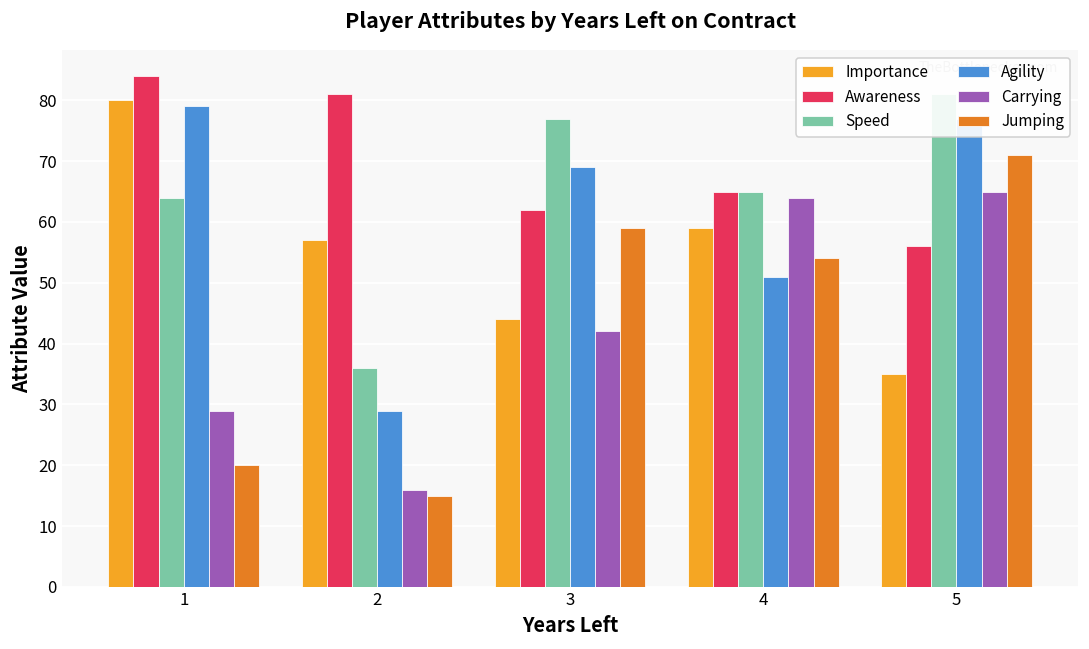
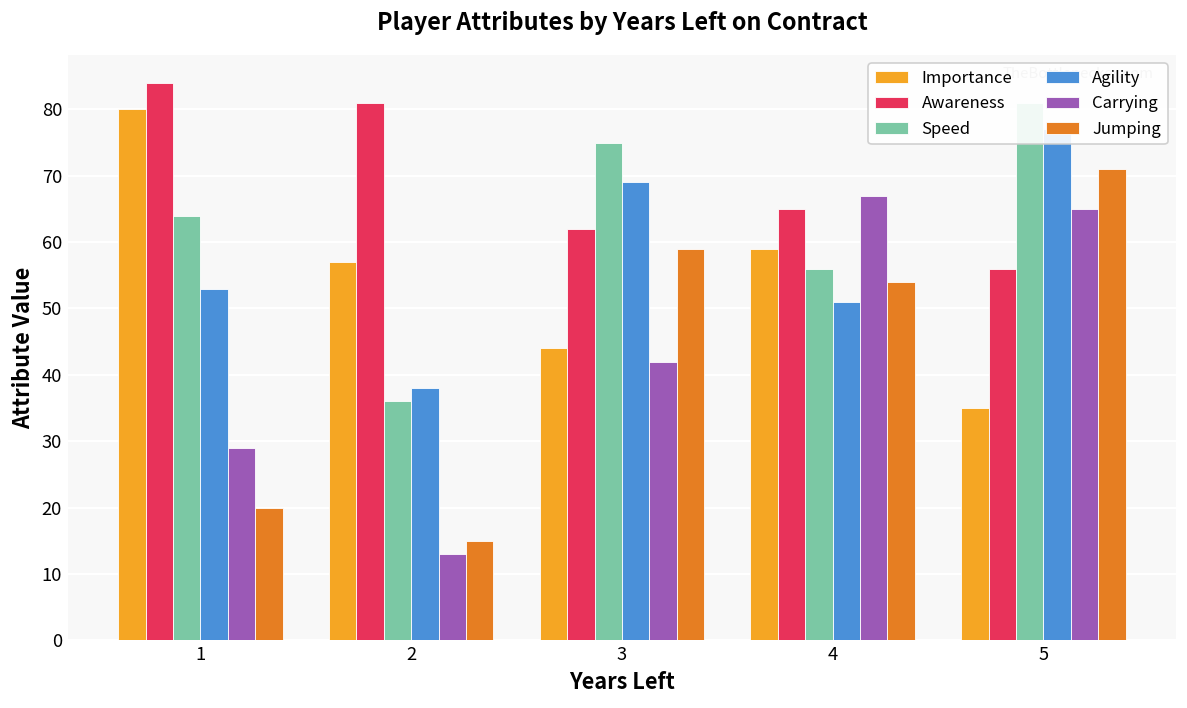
  {
    "Awareness": {
      "1": 84,
      "2": 81,
      "3": 62,
      "4": 65,
      "5": 56
    },
    "Speed": {
      "1": 64,
      "2": 36,
-     "3": 77,
-     "4": 65
+     "3": 75,
+     "4": 56
    },
    "Agility": {
-     "1": 79,
-     "2": 29,
+     "1": 53,
+     "2": 38,
      "3": 69,
      "4": 51
    },
    "Carrying": {
      "1": 29,
-     "2": 16,
+     "2": 13,
      "3": 42,
-     "4": 64,
+     "4": 67,
      "5": 65
    }
  }
